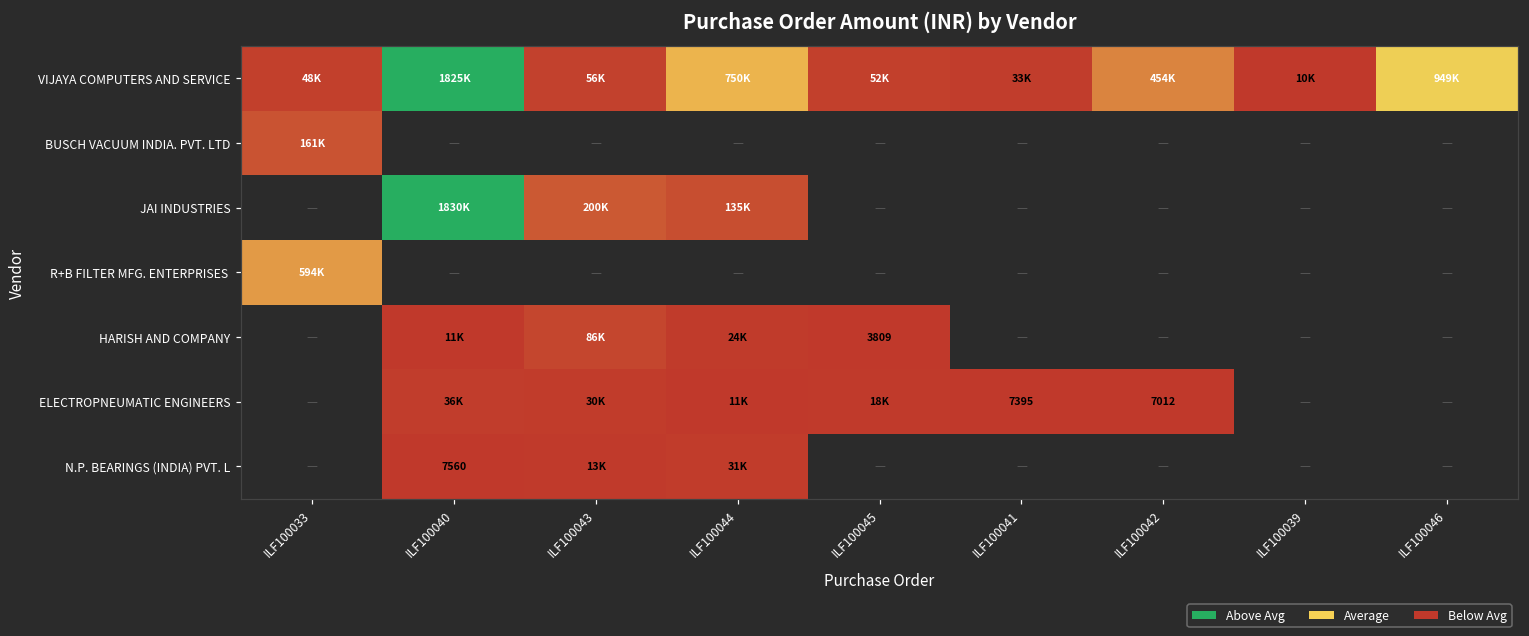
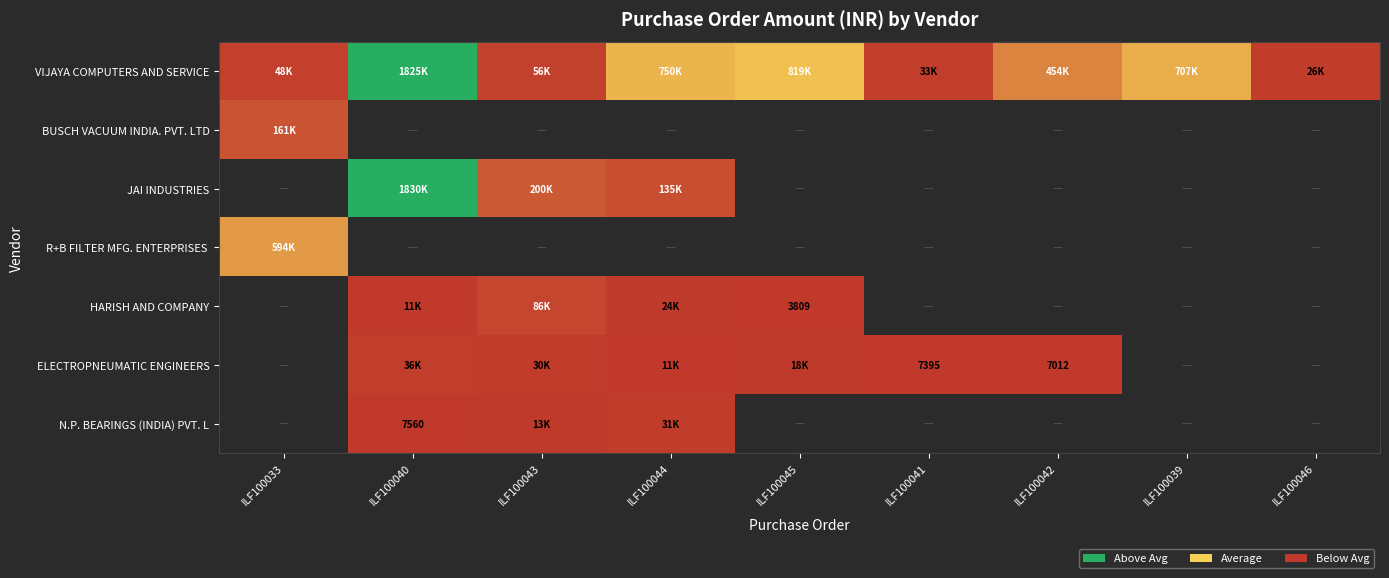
  {
    "VIJAYA COMPUTERS AND SERVICE": {
      "ILF100033": "48K",
      "ILF100040": "1825K",
      "ILF100043": "56K",
      "ILF100044": "750K",
-     "ILF100045": "52K",
+     "ILF100045": "819K",
      "ILF100041": "33K",
      "ILF100042": "454K",
-     "ILF100039": "10K",
-     "ILF100046": "949K"
+     "ILF100039": "707K",
+     "ILF100046": "26K"
    },
    "BUSCH VACUUM INDIA. PVT. LTD": {
      "ILF100033": "161K"
    },
    "JAI INDUSTRIES": {
      "ILF100040": "1830K",
      "ILF100043": "200K",
      "ILF100044": "135K"
    },
    "R+B FILTER MFG. ENTERPRISES": {
      "ILF100033": "594K"
    },
    "HARISH AND COMPANY": {
      "ILF100040": "11K",
      "ILF100043": "86K",
      "ILF100044": "24K",
      "ILF100045": "3809"
    },
    "ELECTROPNEUMATIC ENGINEERS": {
      "ILF100040": "36K",
      "ILF100043": "30K",
      "ILF100044": "11K",
      "ILF100045": "18K",
      "ILF100041": "7395",
      "ILF100042": "7012"
    },
    "N.P. BEARINGS (INDIA) PVT. L": {
      "ILF100040": "7560",
      "ILF100043": "13K",
      "ILF100044": "31K"
    }
  }
